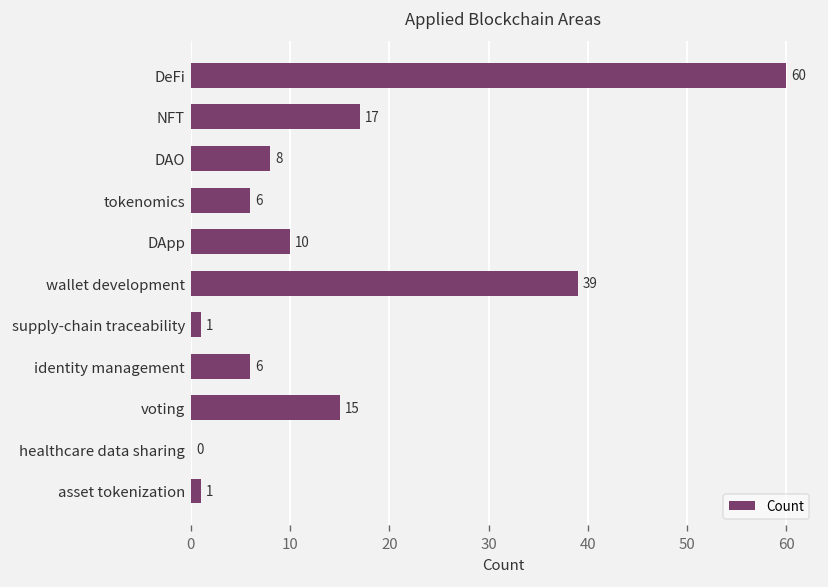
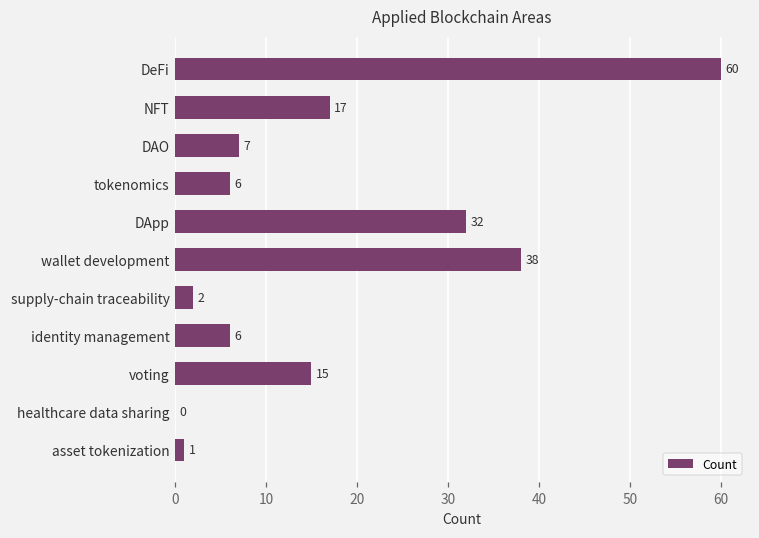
  {
    "DeFi": 60,
    "NFT": 17,
-   "DAO": 8,
+   "DAO": 7,
    "tokenomics": 6,
-   "DApp": 10,
-   "wallet development": 39,
-   "supply-chain traceability": 1,
+   "DApp": 32,
+   "wallet development": 38,
+   "supply-chain traceability": 2,
    "identity management": 6,
    "voting": 15,
    "healthcare data sharing": 0,
    "asset tokenization": 1
  }
